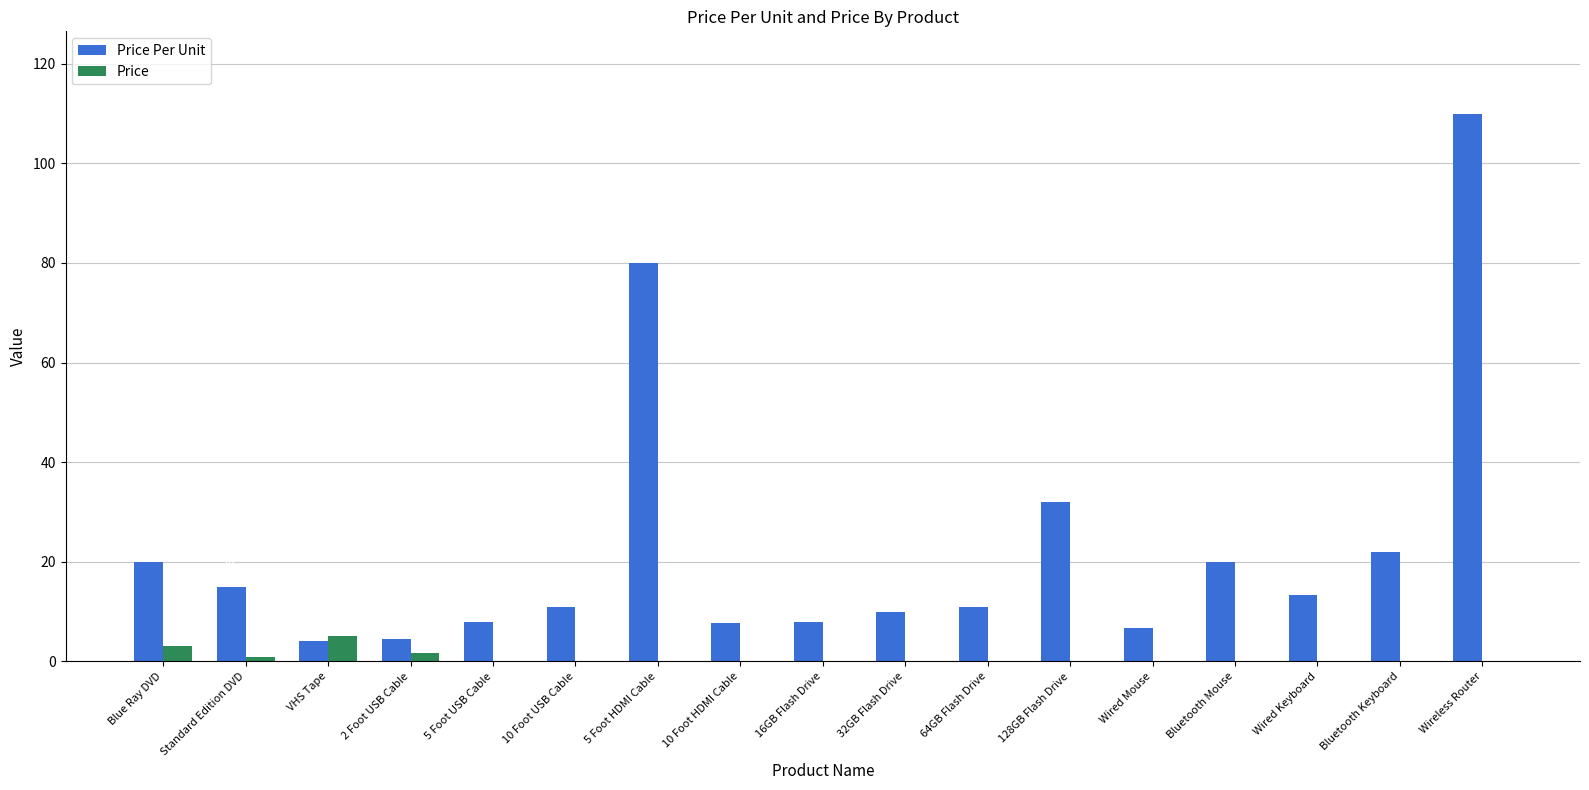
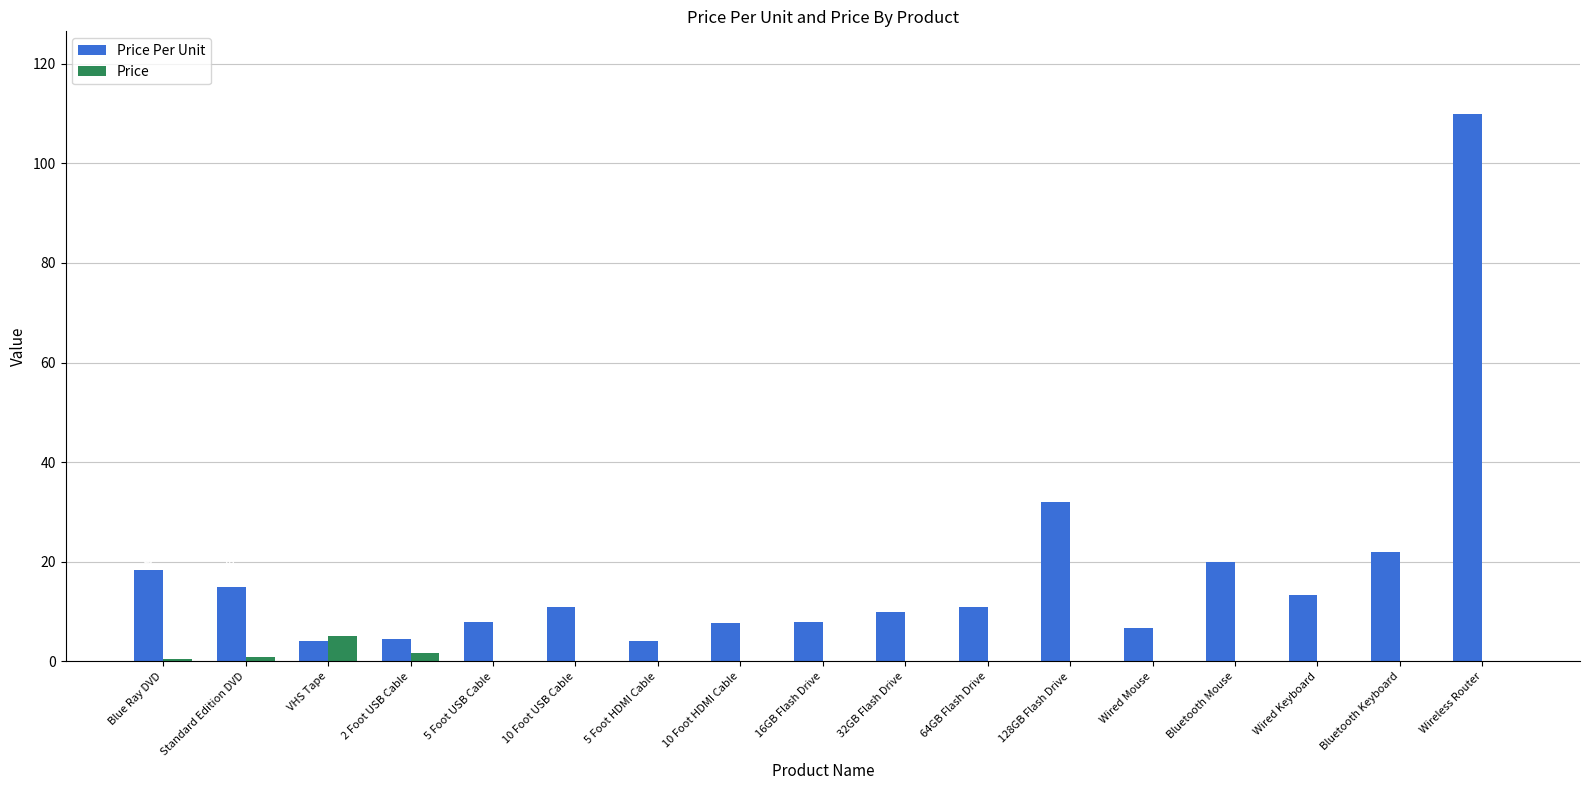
  {
    "Price Per Unit": {
-     "Blue Ray DVD": 20,
+     "Blue Ray DVD": 18,
      "Standard Edition DVD": 15,
      "VHS Tape": 4,
      "2 Foot USB Cable": 4,
      "5 Foot USB Cable": 8,
      "10 Foot USB Cable": 11,
-     "5 Foot HDMI Cable": 80,
+     "5 Foot HDMI Cable": 4,
      "10 Foot HDMI Cable": 8,
      "16GB Flash Drive": 8,
      "32GB Flash Drive": 10,
      "64GB Flash Drive": 11,
      "128GB Flash Drive": 32,
      "Wired Mouse": 7,
      "Bluetooth Mouse": 20,
      "Wired Keyboard": 13,
      "Bluetooth Keyboard": 22,
      "Wireless Router": 110
    },
    "Price": {
-     "Blue Ray DVD": 3,
+     "Blue Ray DVD": 1,
      "Standard Edition DVD": 1,
      "VHS Tape": 5,
      "2 Foot USB Cable": 2,
      "5 Foot USB Cable": 0,
      "10 Foot USB Cable": 0,
      "5 Foot HDMI Cable": 0,
      "10 Foot HDMI Cable": 0,
      "16GB Flash Drive": 0,
      "32GB Flash Drive": 0,
      "64GB Flash Drive": 0,
      "128GB Flash Drive": 0,
      "Wired Mouse": 0,
      "Bluetooth Mouse": 0,
      "Wired Keyboard": 0,
      "Bluetooth Keyboard": 0,
      "Wireless Router": 0
    }
  }
